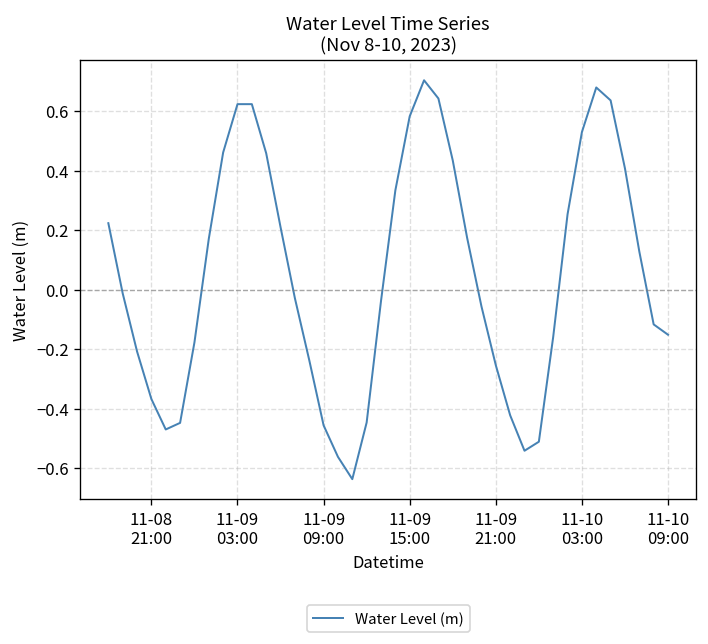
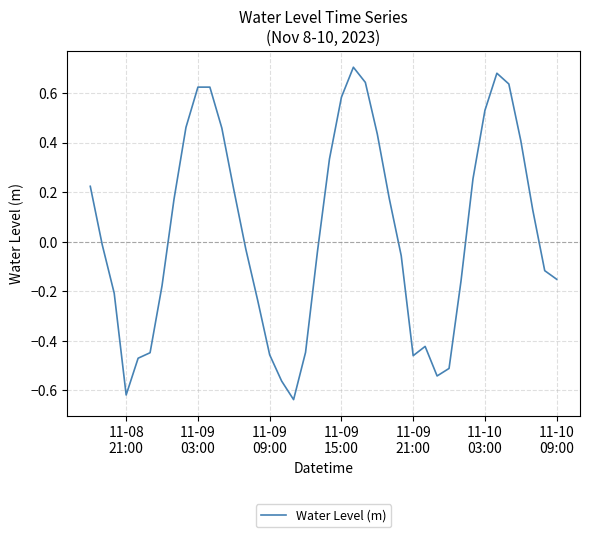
  {
-   "11-08 21:00": -0.37,
+   "11-08 21:00": -0.62,
    "11-09 03:00": 0.62,
    "11-09 09:00": -0.46,
    "11-09 15:00": 0.58,
-   "11-09 21:00": -0.25,
+   "11-09 21:00": -0.46,
    "11-10 03:00": 0.53,
    "11-10 09:00": -0.15
  }
